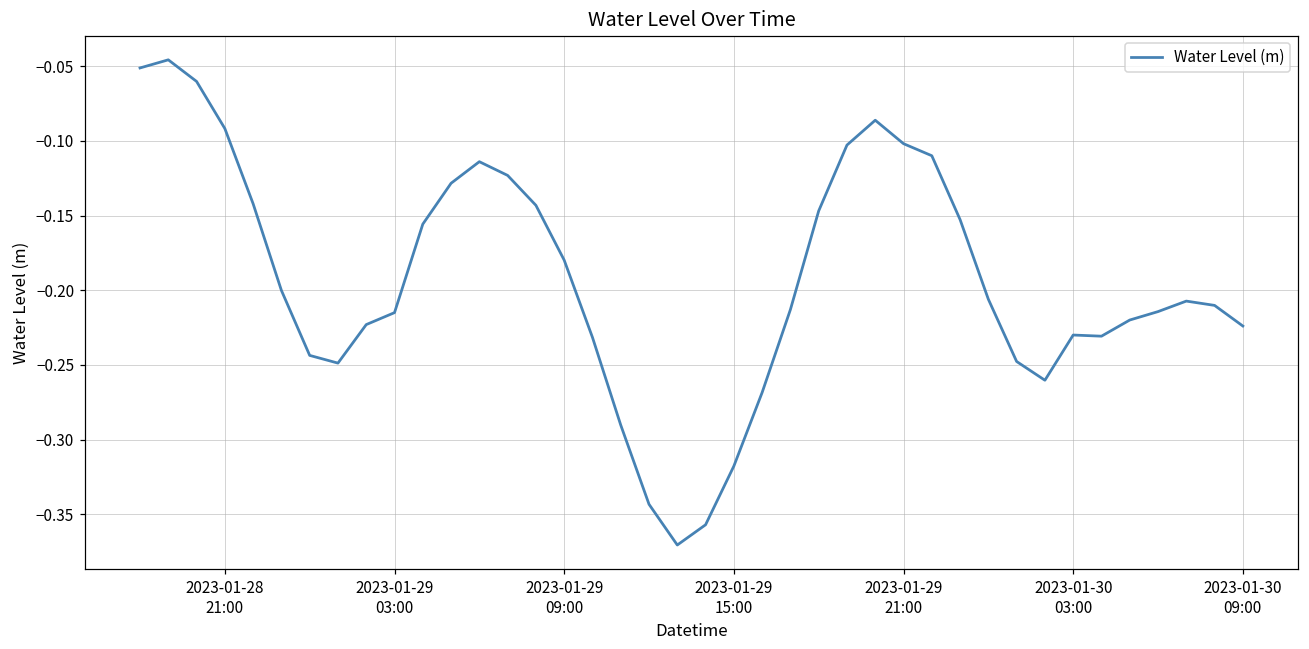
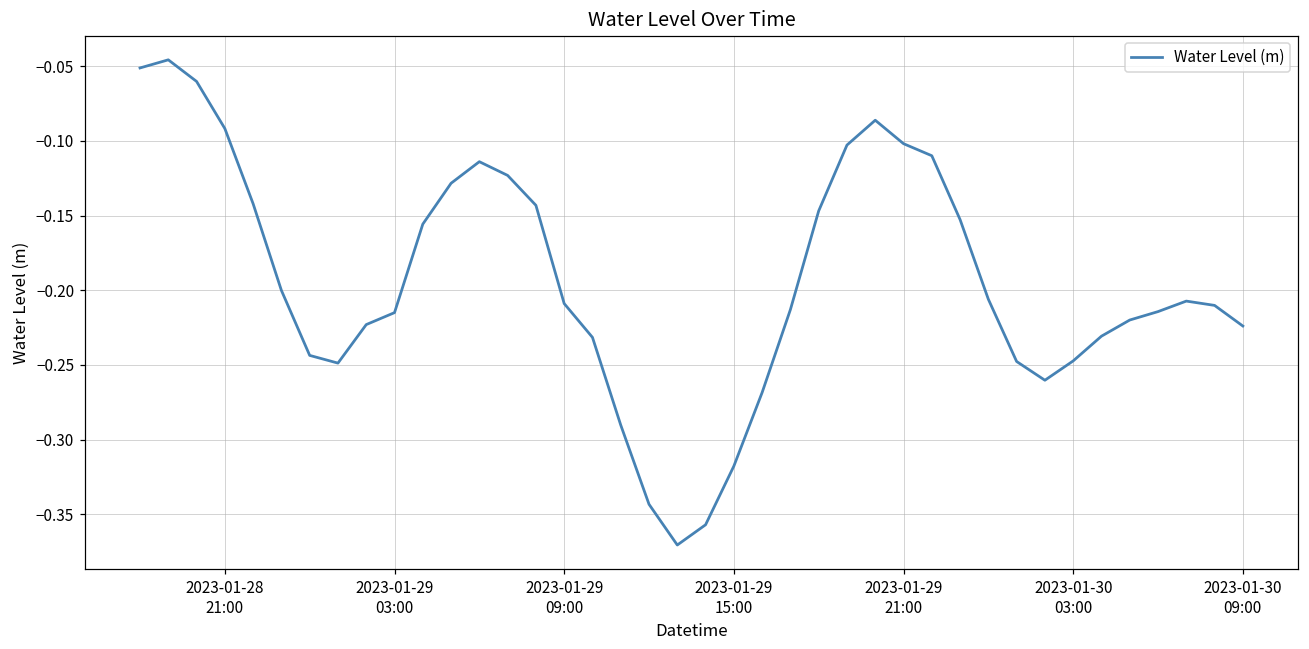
  {
    "2023-01-28 21:00": -0.092,
    "2023-01-29 03:00": -0.215,
-   "2023-01-29 09:00": -0.180,
+   "2023-01-29 09:00": -0.209,
    "2023-01-29 15:00": -0.318,
    "2023-01-29 21:00": -0.102,
-   "2023-01-30 03:00": -0.230,
+   "2023-01-30 03:00": -0.247,
    "2023-01-30 09:00": -0.224
  }
